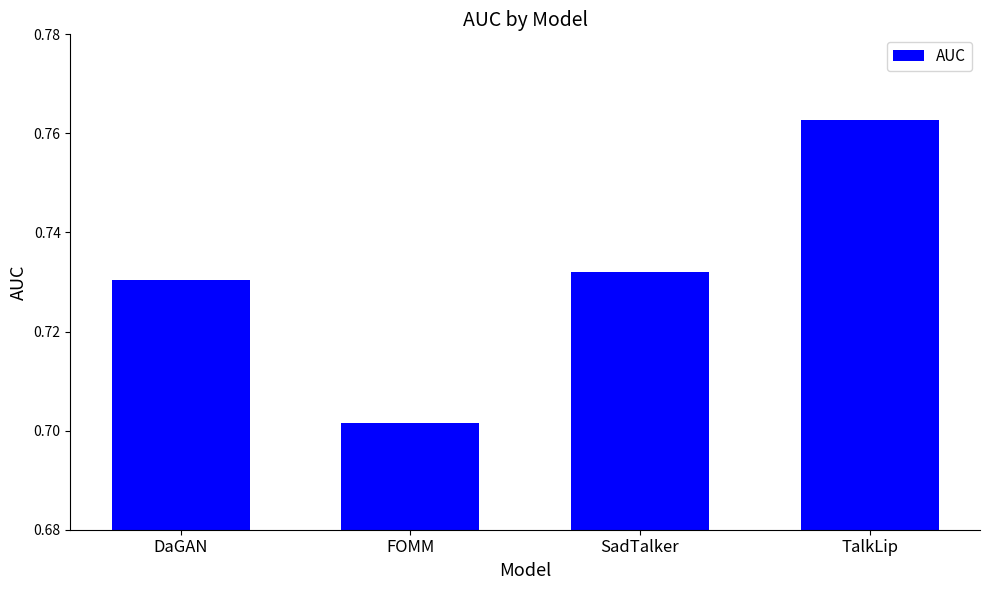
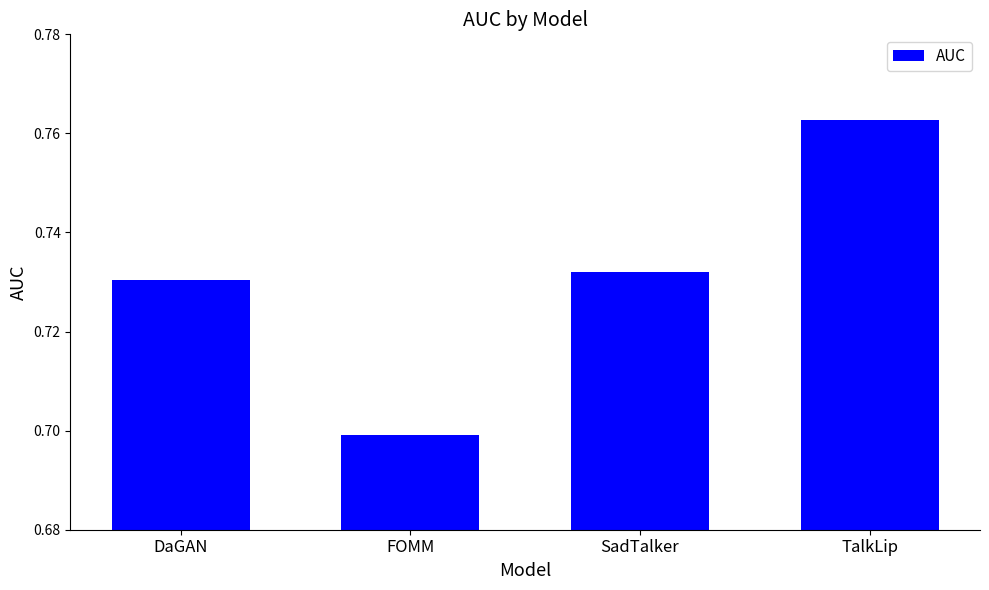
  {
    "DaGAN": 0.731,
-   "FOMM": 0.702,
+   "FOMM": 0.699,
    "SadTalker": 0.732,
    "TalkLip": 0.763
  }
